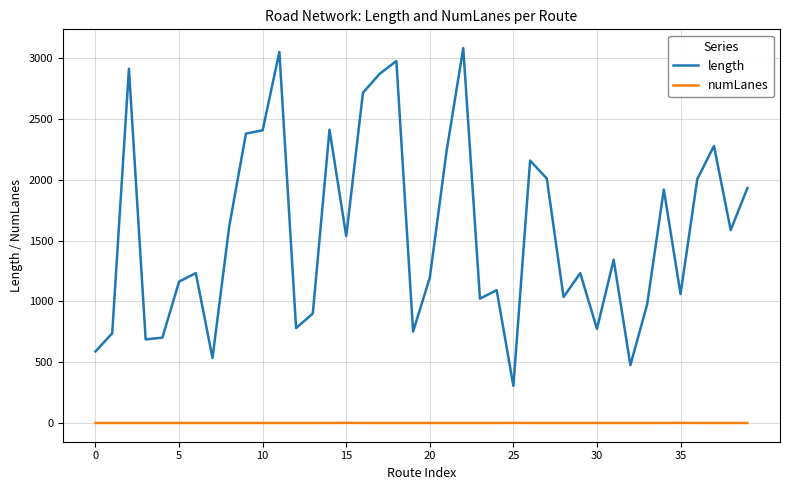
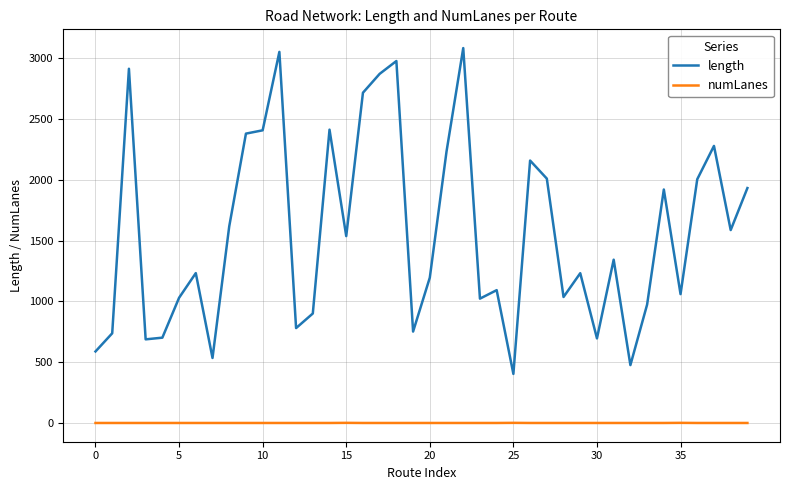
  {
    "length": {
      "0": 590,
-     "5": 1160,
+     "5": 1030,
      "10": 2410,
      "15": 1540,
      "20": 1200,
-     "25": 310,
-     "30": 770,
+     "25": 400,
+     "30": 700,
      "35": 1060
    },
    "numLanes": {
      "0": 0,
      "5": 0,
      "10": 0,
      "15": 0,
      "20": 0,
      "25": 0,
      "30": 0,
      "35": 0
    }
  }
